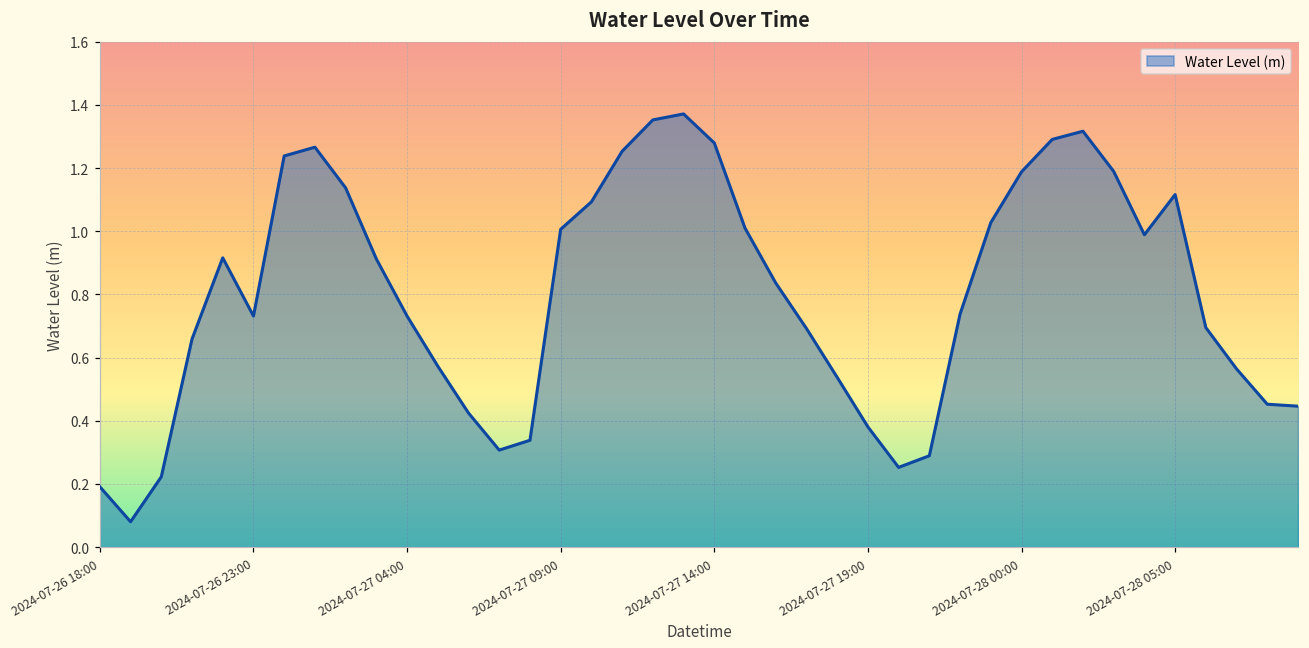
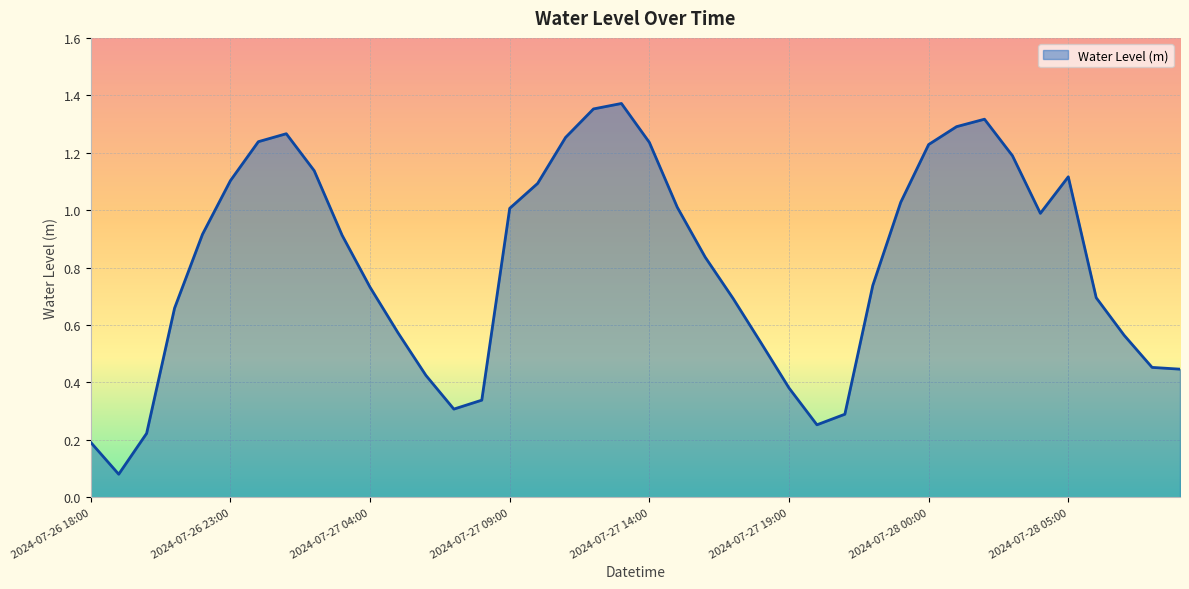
  {
    "2024-07-26 18:00": 0.19,
-   "2024-07-26 23:00": 0.73,
+   "2024-07-26 23:00": 1.10,
    "2024-07-27 04:00": 0.73,
    "2024-07-27 09:00": 1.01,
-   "2024-07-27 14:00": 1.28,
+   "2024-07-27 14:00": 1.24,
    "2024-07-27 19:00": 0.38,
-   "2024-07-28 00:00": 1.19,
+   "2024-07-28 00:00": 1.23,
    "2024-07-28 05:00": 1.12
  }
